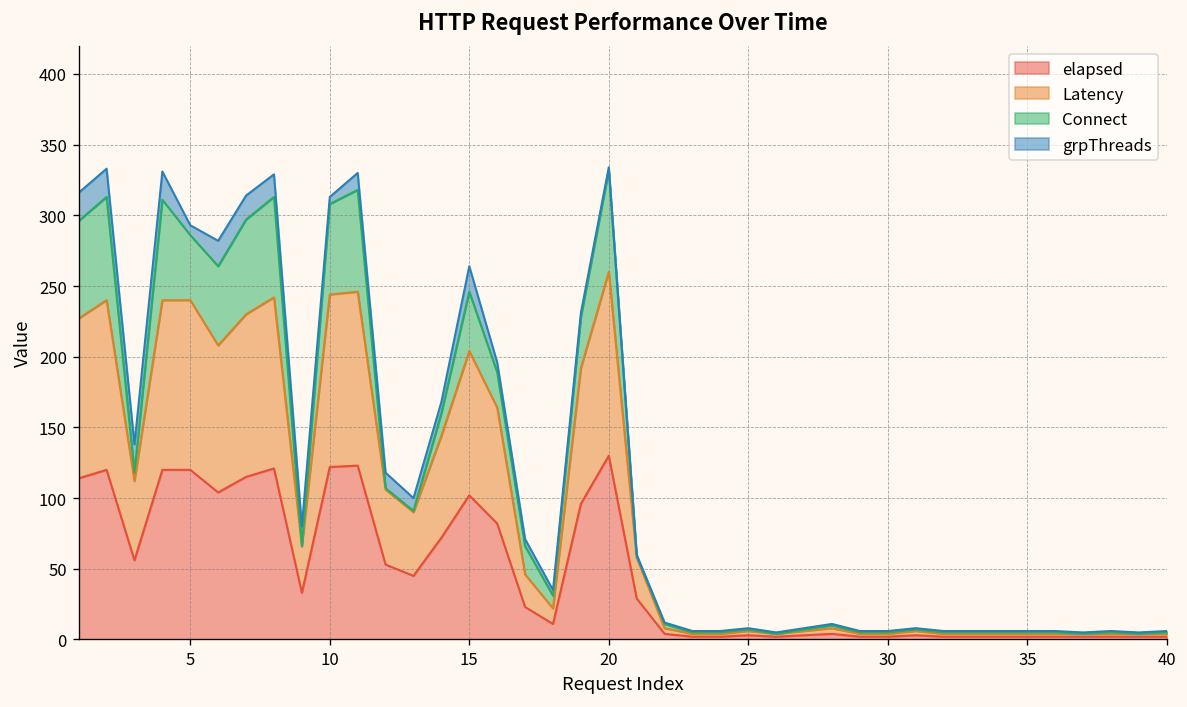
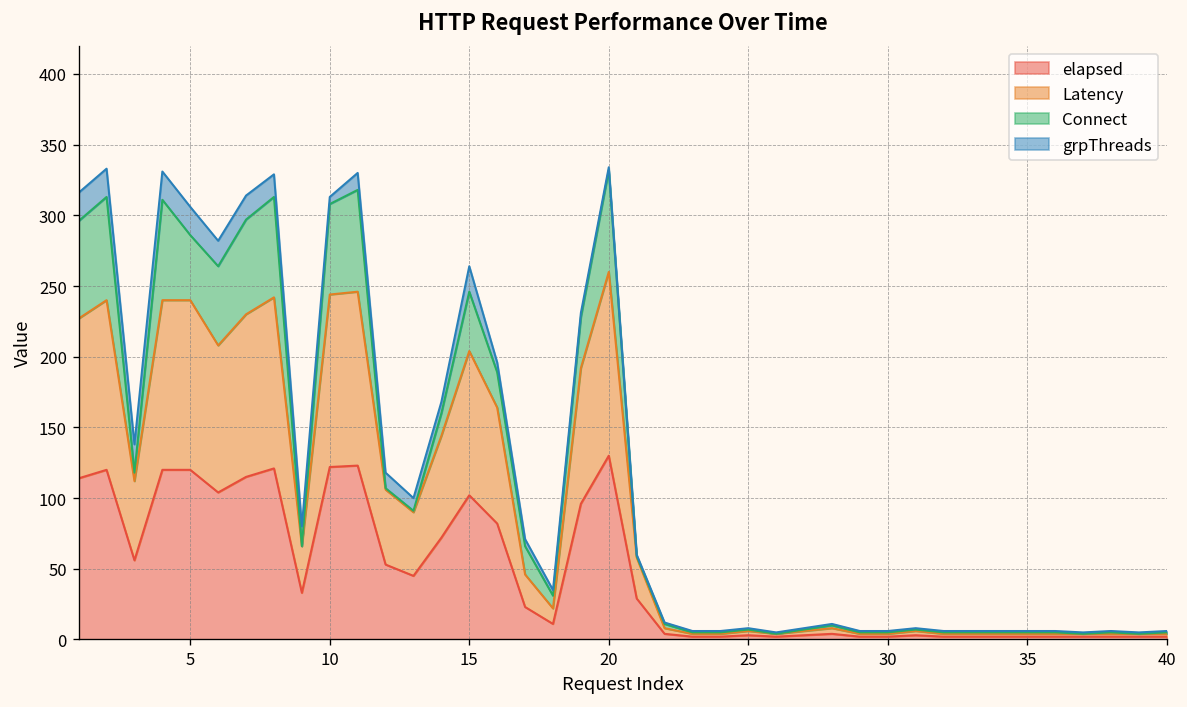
  {
    "Connect": {
      "5": 46,
      "10": 64,
      "15": 42
    },
    "grpThreads": {
-     "5": 7,
+     "5": 20,
      "10": 5,
      "15": 18
    }
  }
